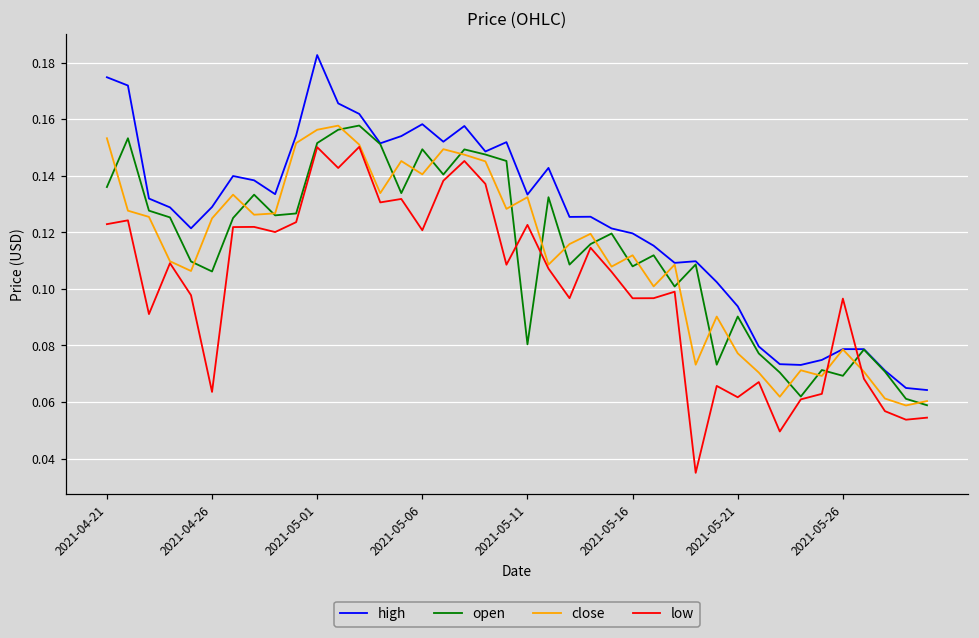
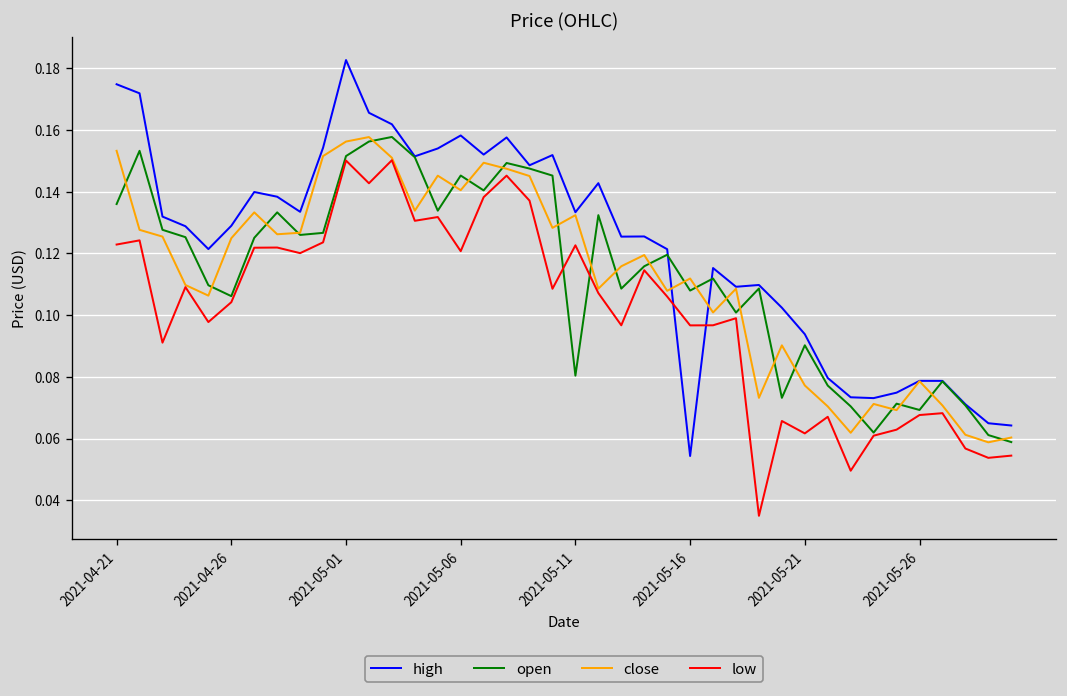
  {
    "high": {
      "2021-04-21": 0.175,
      "2021-04-26": 0.129,
      "2021-05-01": 0.183,
      "2021-05-06": 0.158,
-     "2021-05-16": 0.120,
+     "2021-05-16": 0.054,
      "2021-05-21": 0.094
    },
    "open": {
      "2021-04-21": 0.136,
      "2021-04-26": 0.106,
      "2021-05-01": 0.152,
-     "2021-05-06": 0.149,
+     "2021-05-06": 0.145,
      "2021-05-11": 0.080,
      "2021-05-16": 0.108,
      "2021-05-21": 0.090,
      "2021-05-26": 0.069
    },
    "close": {
      "2021-04-21": 0.153,
      "2021-04-26": 0.125,
      "2021-05-01": 0.156,
      "2021-05-06": 0.140,
      "2021-05-16": 0.112,
      "2021-05-21": 0.077
    },
    "low": {
      "2021-04-21": 0.123,
-     "2021-04-26": 0.064,
+     "2021-04-26": 0.104,
      "2021-05-01": 0.150,
      "2021-05-06": 0.121,
      "2021-05-11": 0.123,
      "2021-05-16": 0.097,
      "2021-05-21": 0.062,
-     "2021-05-26": 0.097
+     "2021-05-26": 0.068
    }
  }
